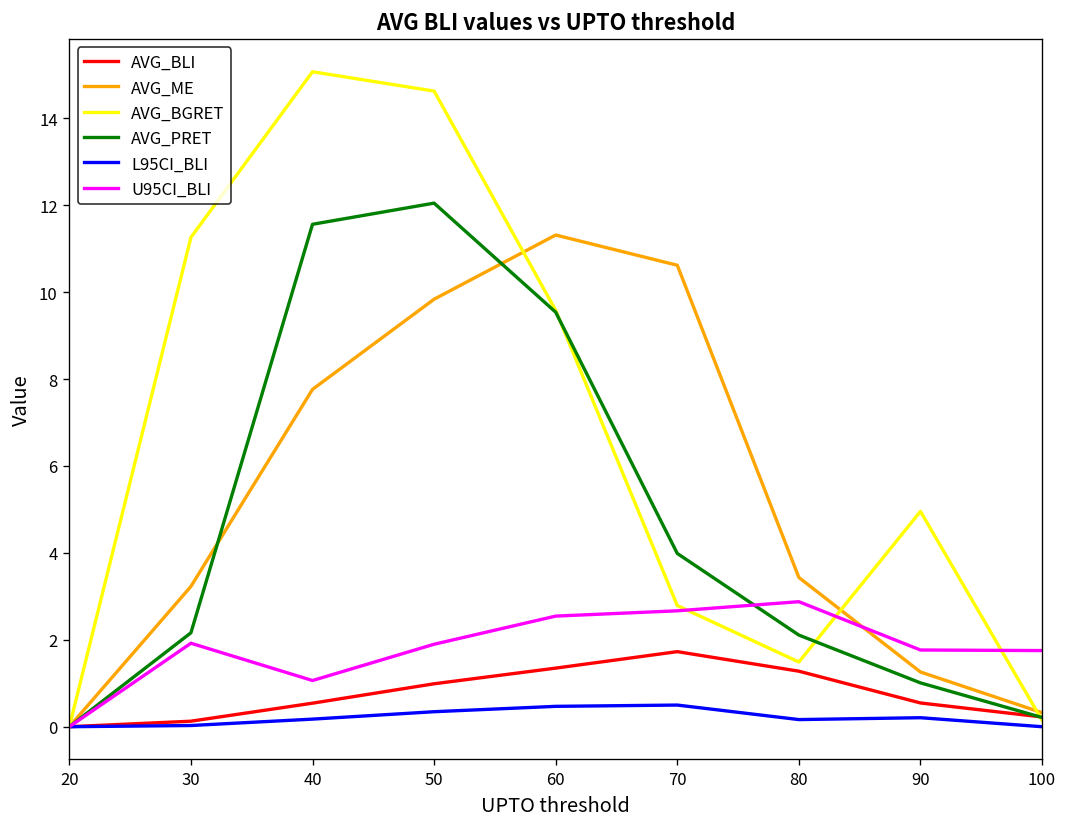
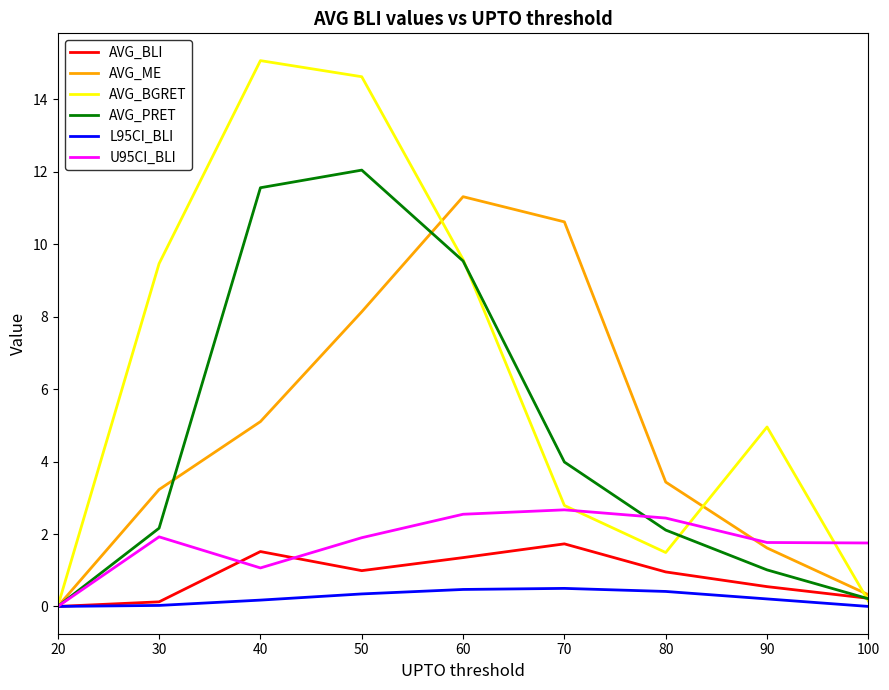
  {
    "AVG_BLI": {
      "30": 0.1,
-     "40": 0.5,
+     "40": 1.5,
      "50": 1.0,
      "60": 1.3,
      "70": 1.7,
-     "80": 1.3,
+     "80": 1.0,
      "90": 0.5
    },
    "AVG_ME": {
      "30": 3.2,
-     "40": 7.8,
-     "50": 9.8,
+     "40": 5.1,
+     "50": 8.1,
      "60": 11.3,
      "70": 10.6,
      "80": 3.4,
-     "90": 1.3,
+     "90": 1.6,
      "100": 0.3
    },
    "AVG_BGRET": {
-     "30": 11.3,
+     "30": 9.5,
      "40": 15.1,
      "50": 14.6,
      "70": 2.8,
      "80": 1.5,
      "90": 5.0
    },
    "AVG_PRET": {
      "30": 2.2,
      "40": 11.6,
      "50": 12.0,
      "70": 4.0,
      "80": 2.1,
      "90": 1.0
    },
    "L95CI_BLI": {
      "30": 0.0,
      "40": 0.2,
      "50": 0.3,
      "60": 0.5,
      "70": 0.5,
-     "80": 0.2,
+     "80": 0.4,
      "90": 0.2,
      "100": 0.0
    },
    "U95CI_BLI": {
      "30": 1.9,
      "40": 1.1,
      "50": 1.9,
      "60": 2.5,
      "70": 2.7,
-     "80": 2.9,
+     "80": 2.4,
      "90": 1.8,
      "100": 1.8
    }
  }
